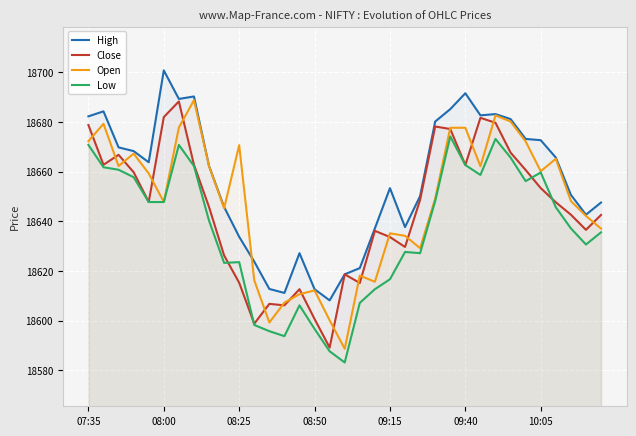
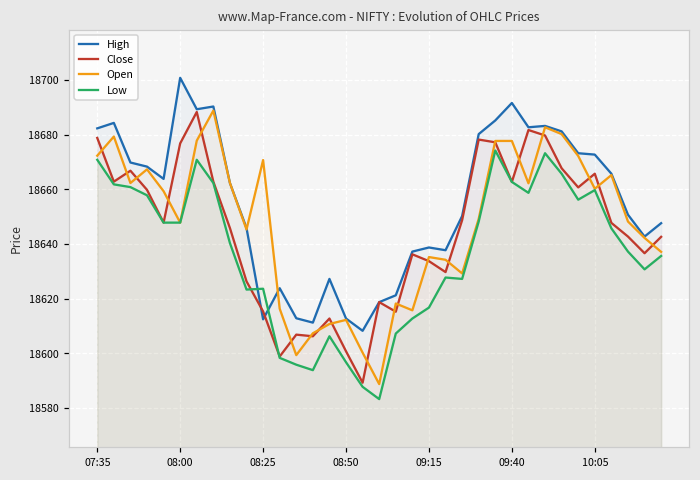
  {
    "High": {
      "07:35": 18682,
      "08:00": 18701,
-     "08:25": 18634,
-     "09:15": 18653,
+     "08:25": 18612,
+     "09:15": 18639,
      "09:40": 18692,
      "10:05": 18673
    },
    "Close": {
      "07:35": 18679,
-     "08:00": 18682,
+     "08:00": 18677,
      "08:25": 18615,
      "08:50": 18601,
      "09:15": 18634,
-     "10:05": 18653
+     "10:05": 18666
    },
    "Open": {
      "07:35": 18672,
      "08:25": 18671,
      "09:15": 18635,
      "09:40": 18678
    },
    "Low": {
      "07:35": 18671,
      "08:25": 18624,
      "08:50": 18597,
      "09:15": 18617
    }
  }
